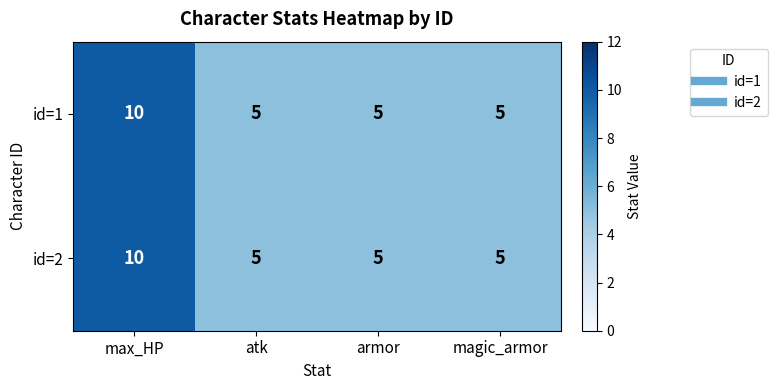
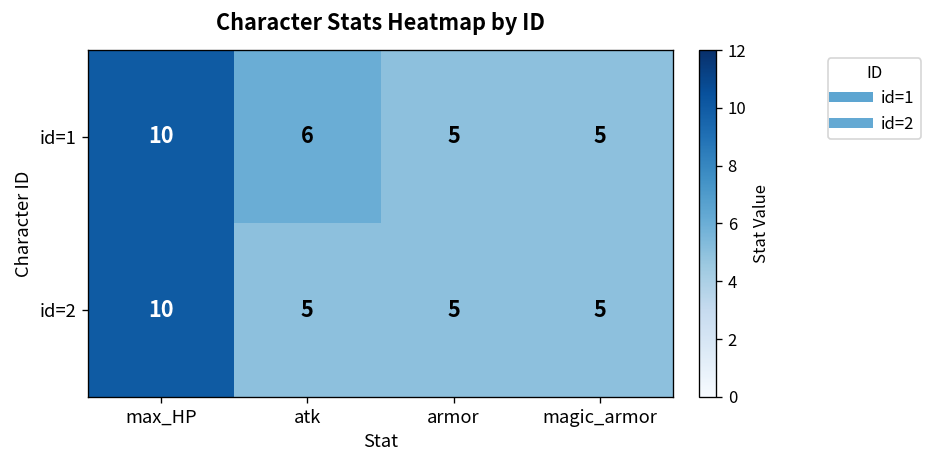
  {
    "id=1": {
      "max_HP": 10,
-     "atk": 5,
+     "atk": 6,
      "armor": 5,
      "magic_armor": 5
    },
    "id=2": {
      "max_HP": 10,
      "atk": 5,
      "armor": 5,
      "magic_armor": 5
    }
  }
